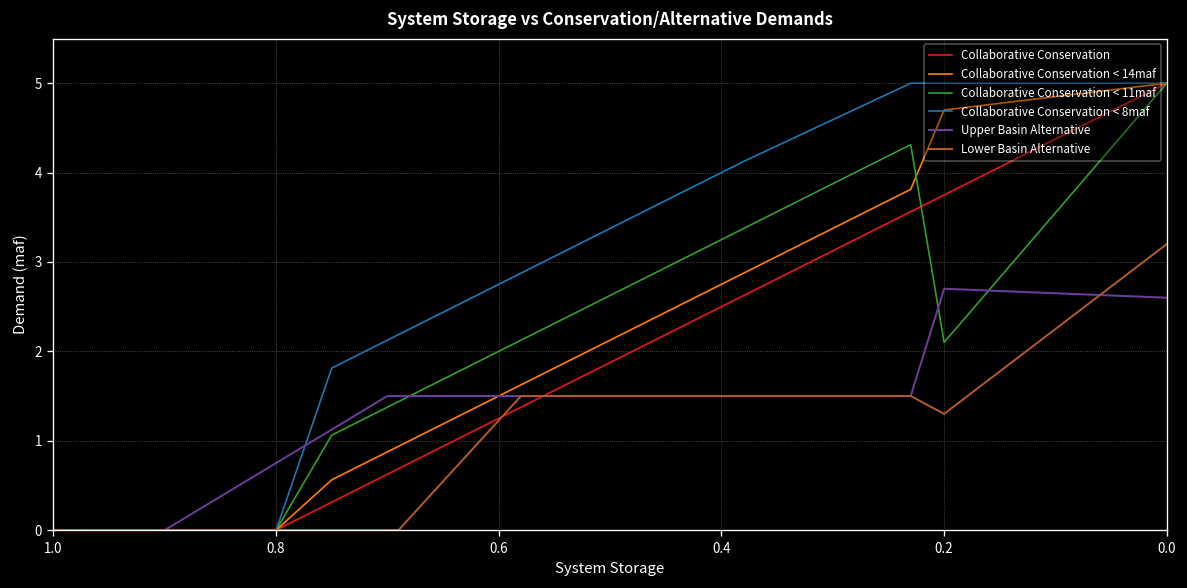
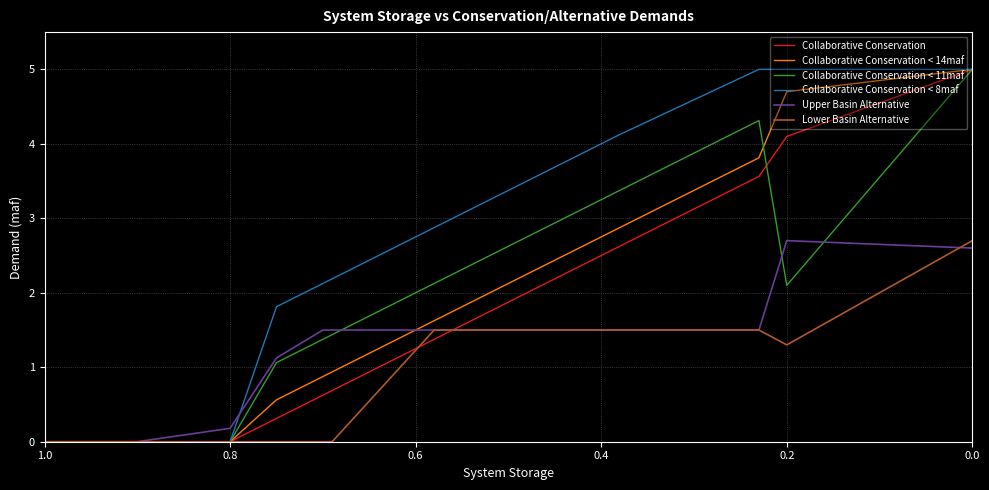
  {
    "Collaborative Conservation": {
-     "0.2": 3.8
+     "0.2": 4.1
    },
    "Collaborative Conservation < 11maf": {
      "0.2": 2.1
    },
    "Upper Basin Alternative": {
-     "0.8": 0.8,
+     "0.8": 0.2,
      "0.2": 2.7,
      "0.0": 2.6
    },
    "Lower Basin Alternative": {
      "0.2": 1.3,
-     "0.0": 3.2
+     "0.0": 2.7
    }
  }
